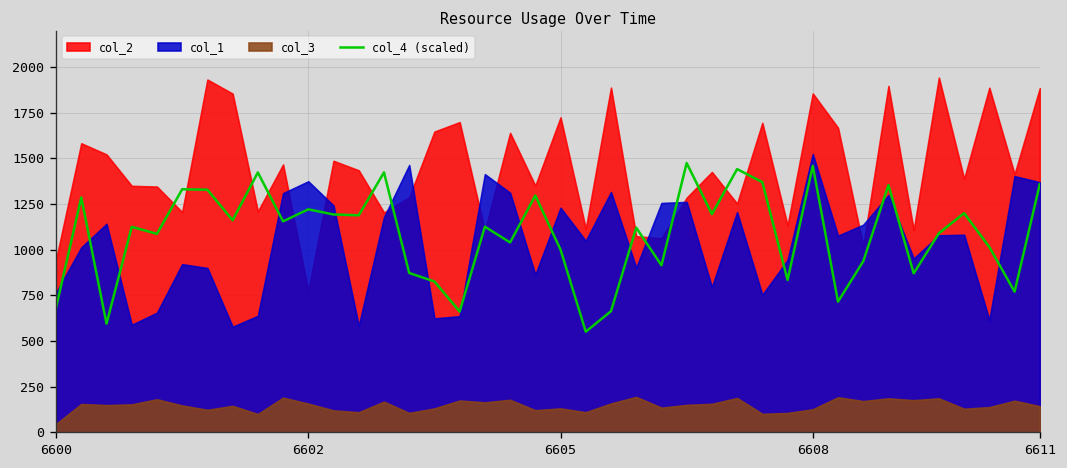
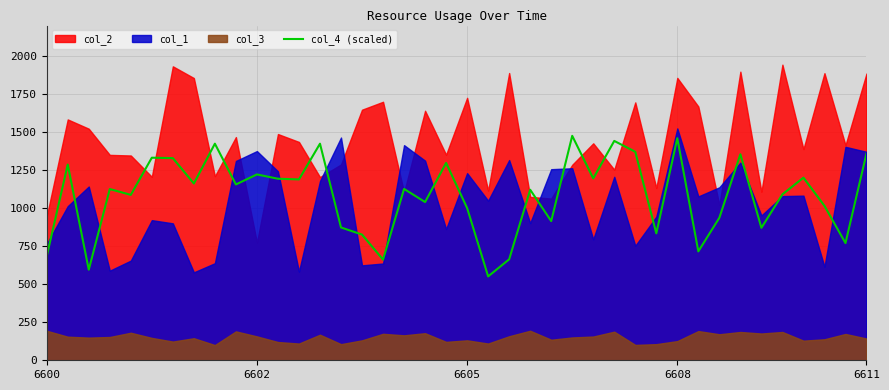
  {
    "col_4 (scaled)": {
      "6600": 680,
      "6602": 1220,
      "6605": 1000,
      "6608": 1460
    },
    "col_2": {
      "6600": 950,
      "6602": 770,
      "6605": 1730,
      "6608": 1860,
      "6611": 1890
    },
    "col_1": {
      "6600": 760,
      "6602": 1380,
      "6605": 1230,
      "6608": 1520
    },
    "col_3": {
-     "6600": 50,
+     "6600": 190,
      "6602": 160,
      "6605": 130,
      "6608": 130,
      "6611": 140
    }
  }
